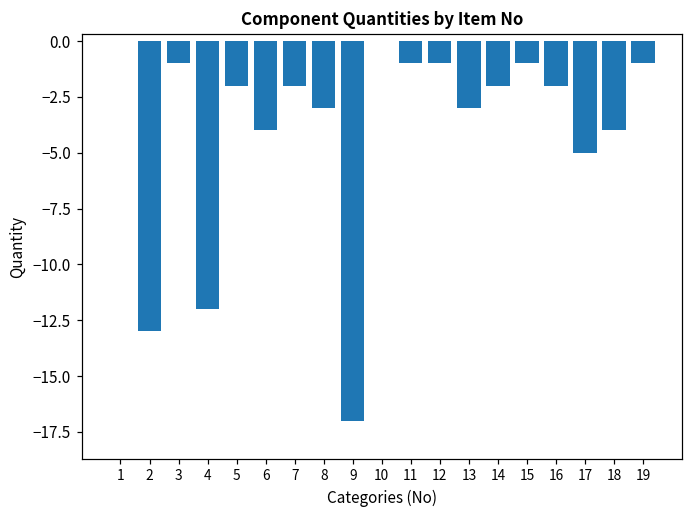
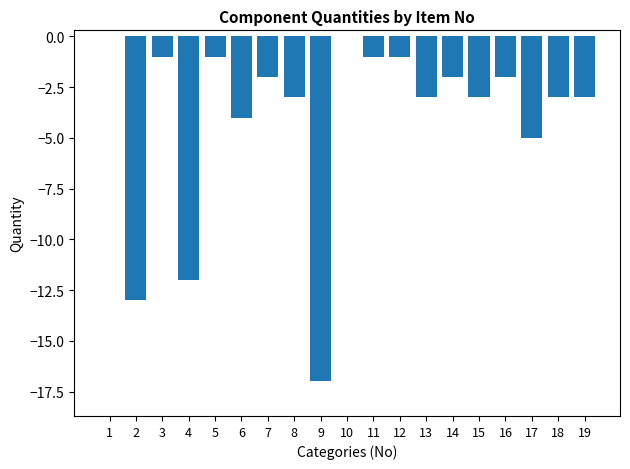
  {
    "1": 0.0,
    "2": -13.0,
    "3": -1.0,
    "4": -12.0,
-   "5": -2.0,
+   "5": -1.0,
    "6": -4.0,
    "7": -2.0,
    "8": -3.0,
    "9": -17.0,
    "10": 0.0,
    "11": -1.0,
    "12": -1.0,
    "13": -3.0,
    "14": -2.0,
-   "15": -1.0,
+   "15": -3.0,
    "16": -2.0,
    "17": -5.0,
-   "18": -4.0,
-   "19": -1.0
+   "18": -3.0,
+   "19": -3.0
  }
